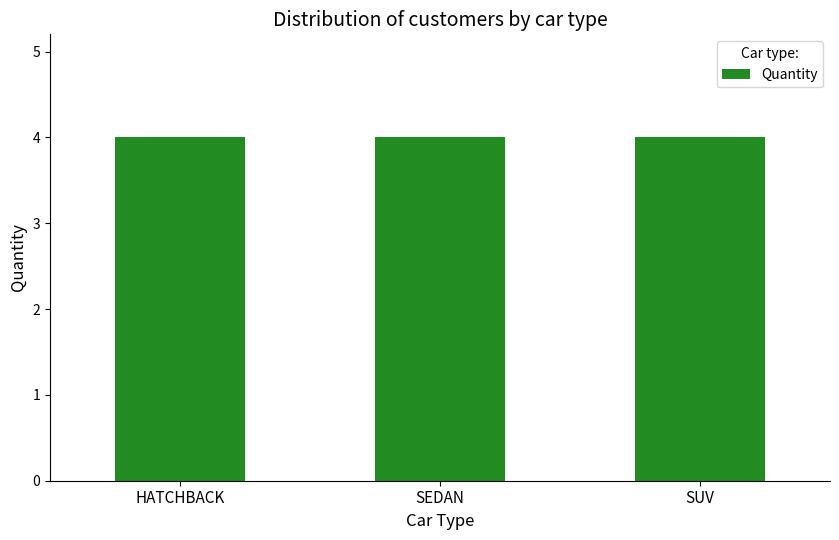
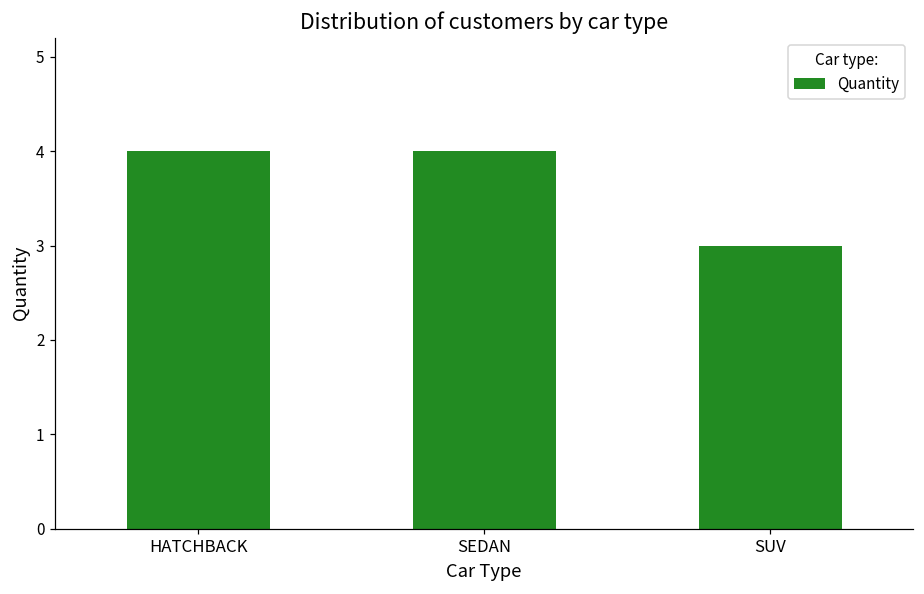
  {
    "HATCHBACK": 4,
    "SEDAN": 4,
-   "SUV": 4
+   "SUV": 3
  }
